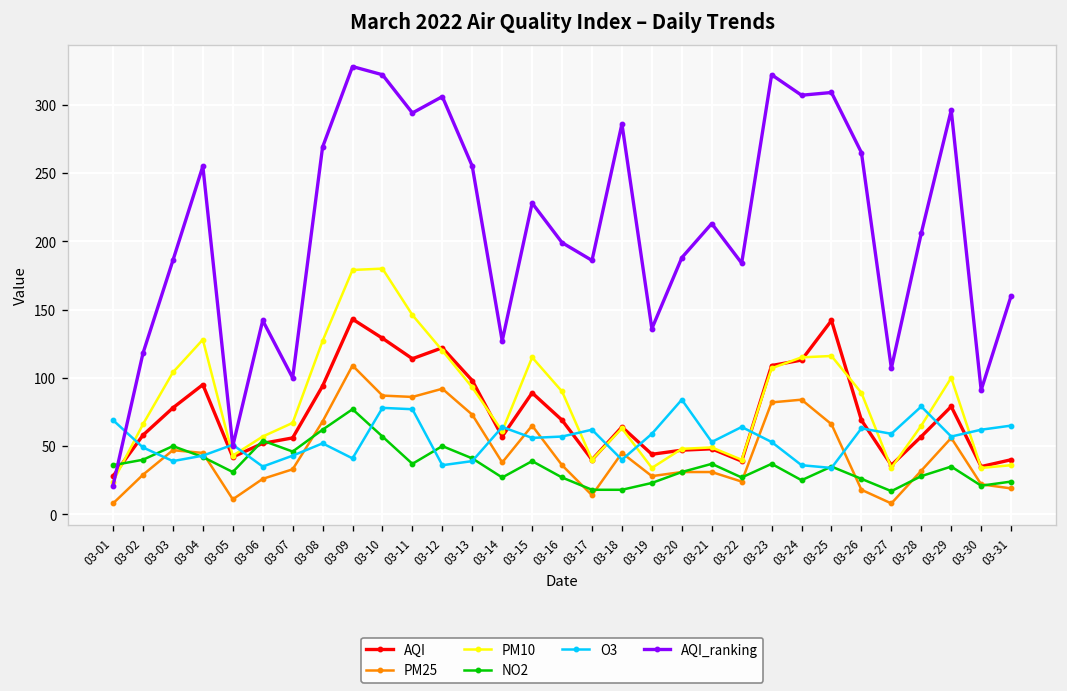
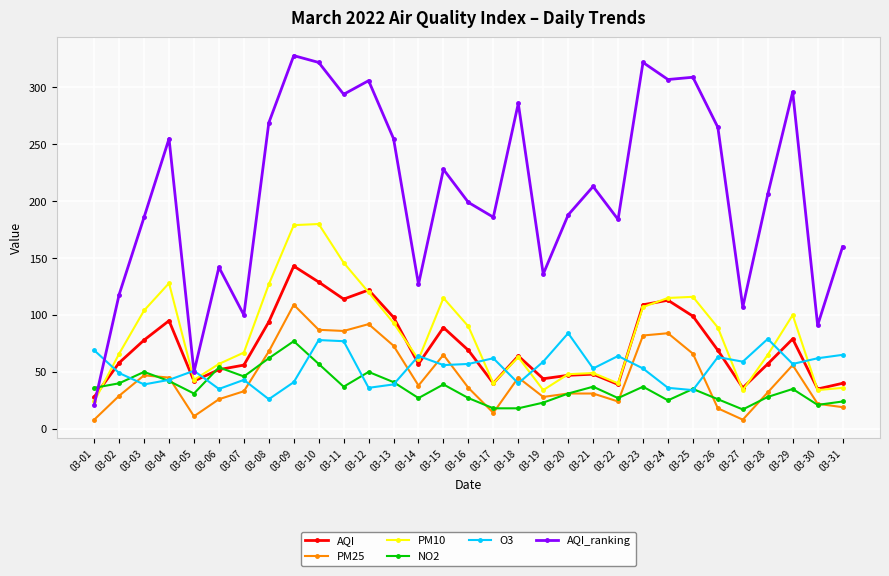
  {
    "AQI": {
      "03-01": 28,
      "03-02": 58,
      "03-03": 78,
      "03-04": 95,
      "03-07": 56,
      "03-08": 94,
      "03-09": 143,
      "03-10": 129,
      "03-11": 114,
      "03-13": 98,
      "03-14": 57,
      "03-15": 89,
      "03-16": 69,
      "03-19": 44,
-     "03-25": 142,
+     "03-25": 99,
      "03-26": 69,
      "03-28": 57,
      "03-29": 79,
      "03-31": 40
    },
    "PM25": {
      "03-01": 8,
      "03-02": 29,
      "03-03": 47,
      "03-05": 11,
      "03-06": 26,
      "03-07": 33,
      "03-08": 68,
      "03-09": 109,
      "03-10": 87,
      "03-11": 86,
      "03-12": 92,
      "03-13": 73,
      "03-14": 38,
      "03-15": 65,
      "03-16": 36,
      "03-17": 14,
      "03-18": 45,
      "03-19": 28,
      "03-21": 31,
      "03-22": 24,
      "03-23": 82,
      "03-24": 84,
      "03-25": 66,
      "03-26": 18,
      "03-27": 8,
      "03-28": 32,
      "03-31": 19
    },
    "PM10": {
      "03-01": 24,
      "03-02": 66,
      "03-03": 104,
      "03-04": 128,
      "03-06": 57,
      "03-07": 67,
      "03-08": 127,
      "03-09": 179,
      "03-10": 180,
      "03-11": 146,
      "03-13": 93,
      "03-14": 61,
      "03-15": 115,
      "03-16": 90,
      "03-19": 34,
      "03-25": 116,
      "03-26": 89,
      "03-28": 65,
      "03-29": 100,
      "03-31": 36
    },
    "NO2": {
      "03-01": 36,
      "03-02": 40,
      "03-03": 50,
      "03-05": 31,
      "03-07": 46,
      "03-08": 62,
      "03-09": 77,
      "03-10": 57,
      "03-11": 37,
      "03-12": 50,
      "03-14": 27,
      "03-15": 39,
      "03-16": 27,
      "03-17": 18,
      "03-18": 18,
      "03-19": 23,
      "03-21": 37,
      "03-22": 27,
      "03-23": 37,
      "03-24": 25,
      "03-26": 26,
      "03-27": 17,
      "03-28": 28,
      "03-29": 35,
      "03-31": 24
    },
    "O3": {
      "03-01": 69,
      "03-02": 49,
      "03-03": 39,
      "03-06": 35,
      "03-07": 43,
-     "03-08": 52,
+     "03-08": 26,
      "03-09": 41,
      "03-10": 78,
      "03-11": 77,
      "03-12": 36,
      "03-14": 64,
      "03-15": 56,
      "03-16": 57,
      "03-17": 62,
      "03-18": 40,
      "03-19": 59,
      "03-20": 84,
      "03-21": 53,
      "03-22": 64,
      "03-23": 53,
      "03-24": 36,
      "03-26": 63,
      "03-27": 59,
      "03-28": 79,
      "03-30": 62,
      "03-31": 65
    },
    "AQI_ranking": {
      "03-01": 21,
      "03-02": 118,
      "03-03": 186,
      "03-04": 255,
      "03-06": 142,
      "03-07": 100,
      "03-08": 269,
      "03-09": 328,
      "03-10": 322,
      "03-11": 294,
      "03-12": 306,
      "03-13": 255,
      "03-14": 127,
      "03-15": 228,
      "03-16": 199,
      "03-17": 186,
      "03-18": 286,
      "03-19": 136,
      "03-20": 188,
      "03-21": 213,
      "03-22": 184,
      "03-23": 322,
      "03-24": 307,
      "03-25": 309,
      "03-26": 265,
      "03-27": 107,
      "03-28": 206,
      "03-29": 296,
      "03-30": 91,
      "03-31": 160
    }
  }
